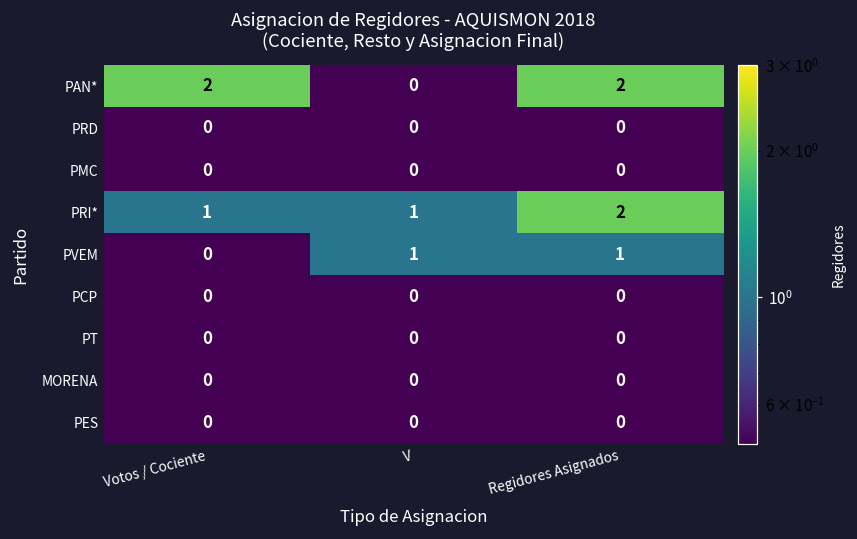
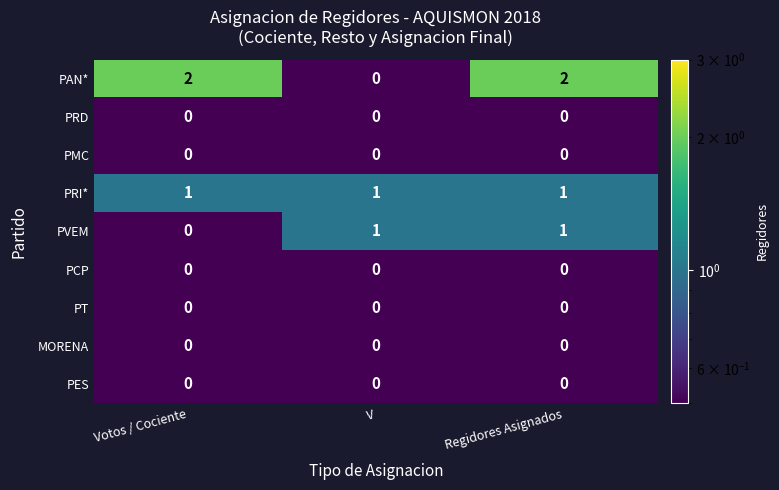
  {
    "PAN*": {
      "Votos / Cociente": 2,
      "V": 0,
      "Regidores Asignados": 2
    },
    "PRD": {
      "Votos / Cociente": 0,
      "V": 0,
      "Regidores Asignados": 0
    },
    "PMC": {
      "Votos / Cociente": 0,
      "V": 0,
      "Regidores Asignados": 0
    },
    "PRI*": {
      "Votos / Cociente": 1,
      "V": 1,
-     "Regidores Asignados": 2
+     "Regidores Asignados": 1
    },
    "PVEM": {
      "Votos / Cociente": 0,
      "V": 1,
      "Regidores Asignados": 1
    },
    "PCP": {
      "Votos / Cociente": 0,
      "V": 0,
      "Regidores Asignados": 0
    },
    "PT": {
      "Votos / Cociente": 0,
      "V": 0,
      "Regidores Asignados": 0
    },
    "MORENA": {
      "Votos / Cociente": 0,
      "V": 0,
      "Regidores Asignados": 0
    },
    "PES": {
      "Votos / Cociente": 0,
      "V": 0,
      "Regidores Asignados": 0
    }
  }
